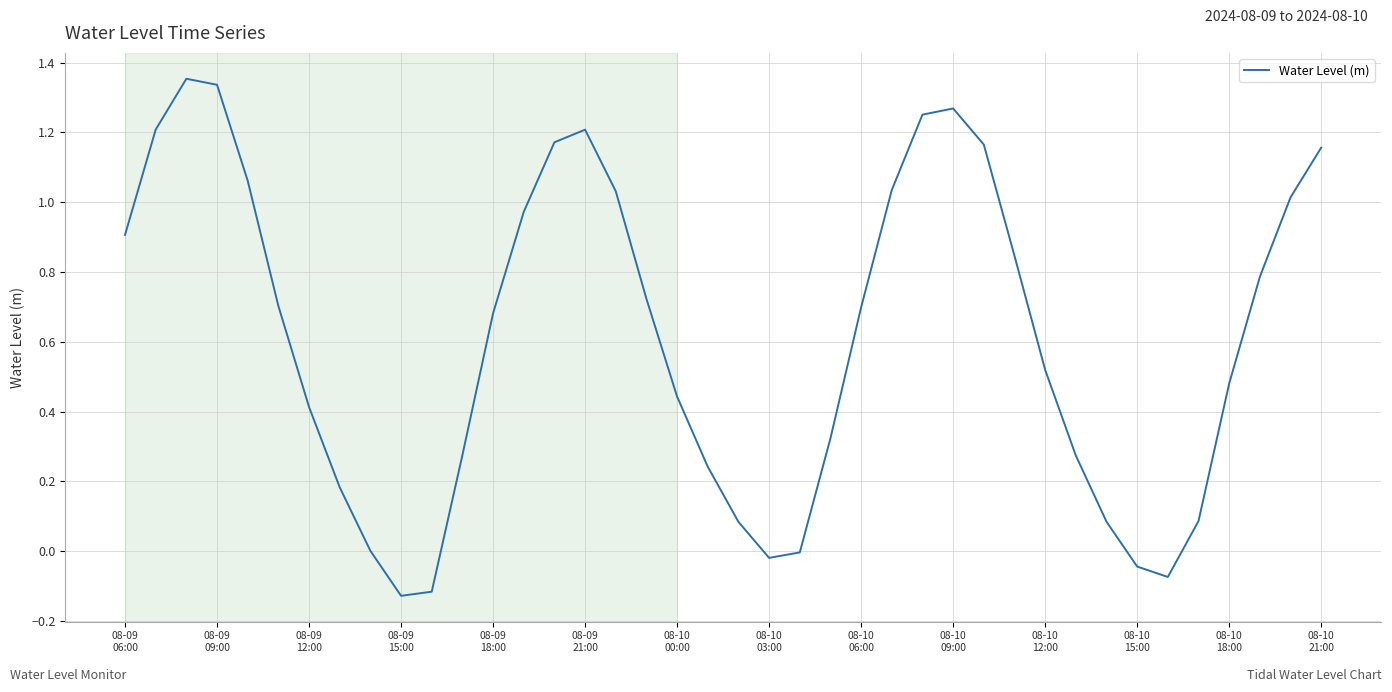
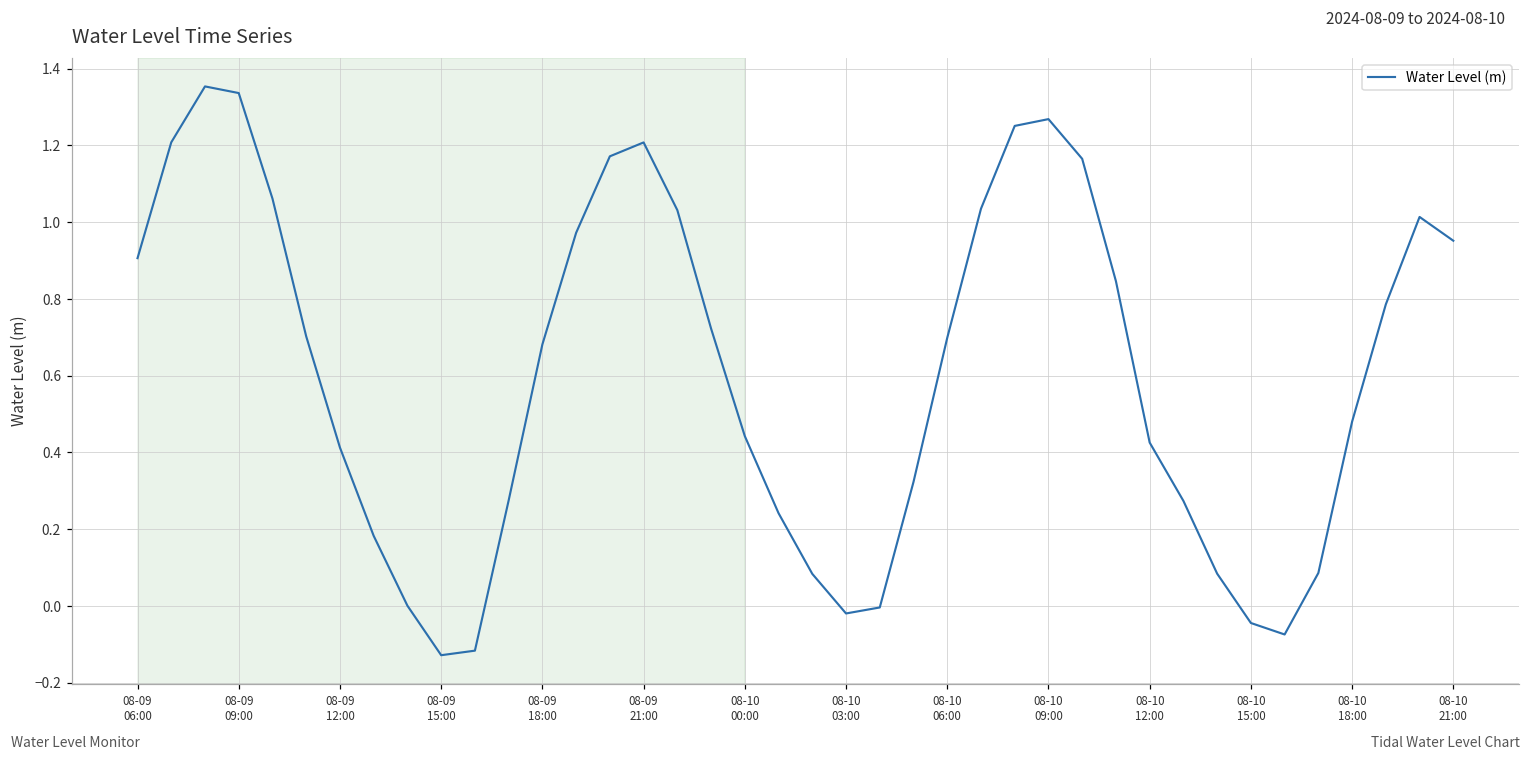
  {
    "08-09 06:00": 0.91,
    "08-09 09:00": 1.34,
    "08-09 12:00": 0.41,
    "08-09 15:00": -0.13,
    "08-09 18:00": 0.68,
    "08-09 21:00": 1.21,
    "08-10 00:00": 0.44,
    "08-10 03:00": -0.02,
    "08-10 06:00": 0.70,
    "08-10 09:00": 1.27,
-   "08-10 12:00": 0.52,
+   "08-10 12:00": 0.43,
    "08-10 15:00": -0.04,
    "08-10 18:00": 0.48,
-   "08-10 21:00": 1.16
+   "08-10 21:00": 0.95
  }
